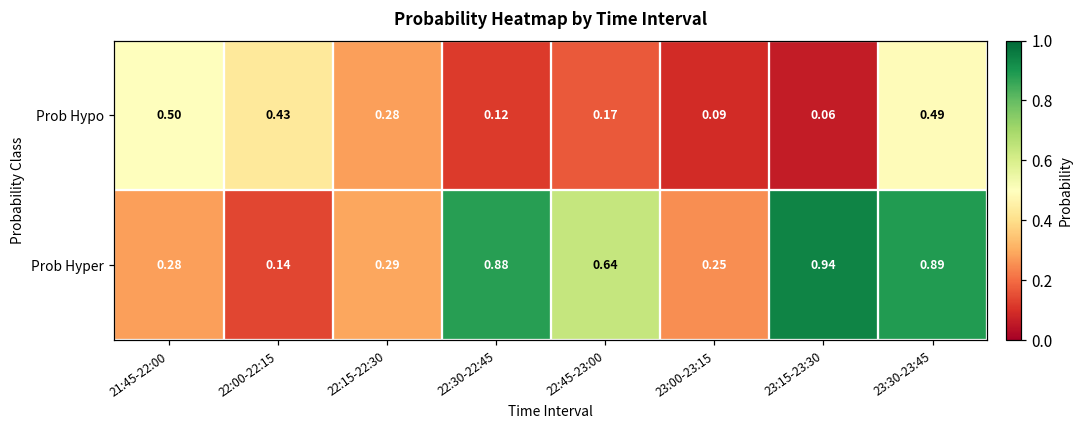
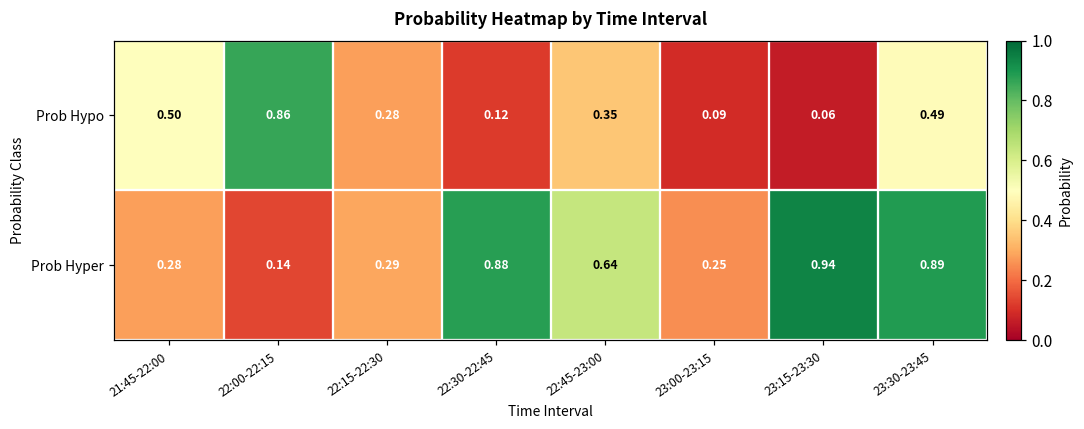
  {
    "Prob Hypo": {
      "21:45-22:00": 0.50,
-     "22:00-22:15": 0.43,
+     "22:00-22:15": 0.86,
      "22:15-22:30": 0.28,
      "22:30-22:45": 0.12,
-     "22:45-23:00": 0.17,
+     "22:45-23:00": 0.35,
      "23:00-23:15": 0.09,
      "23:15-23:30": 0.06,
      "23:30-23:45": 0.49
    },
    "Prob Hyper": {
      "21:45-22:00": 0.28,
      "22:00-22:15": 0.14,
      "22:15-22:30": 0.29,
      "22:30-22:45": 0.88,
      "22:45-23:00": 0.64,
      "23:00-23:15": 0.25,
      "23:15-23:30": 0.94,
      "23:30-23:45": 0.89
    }
  }
